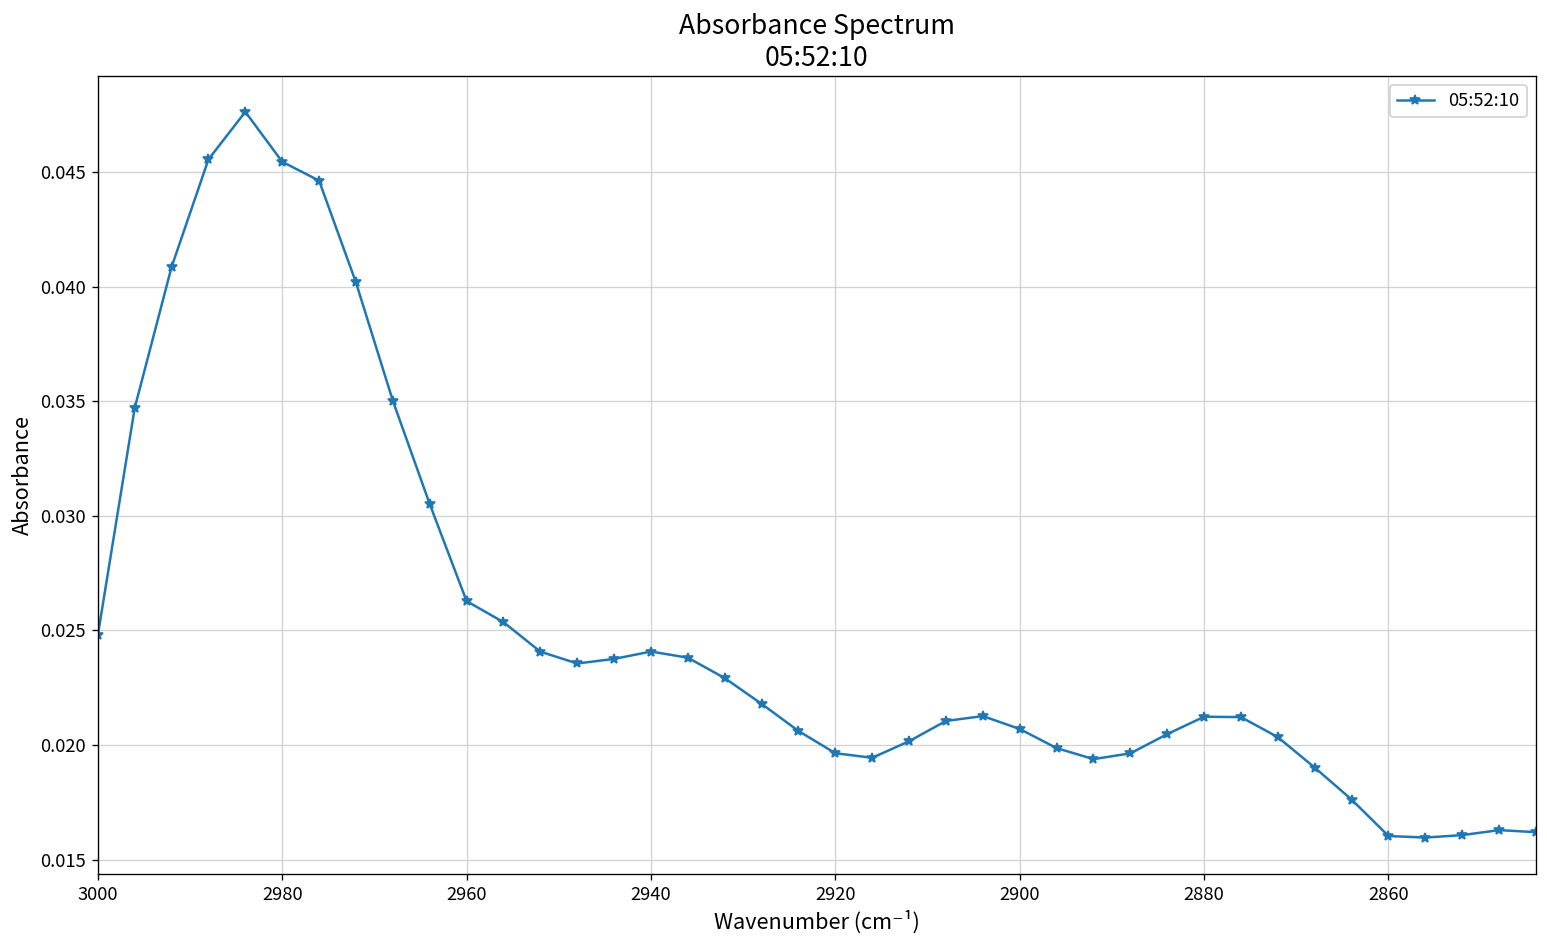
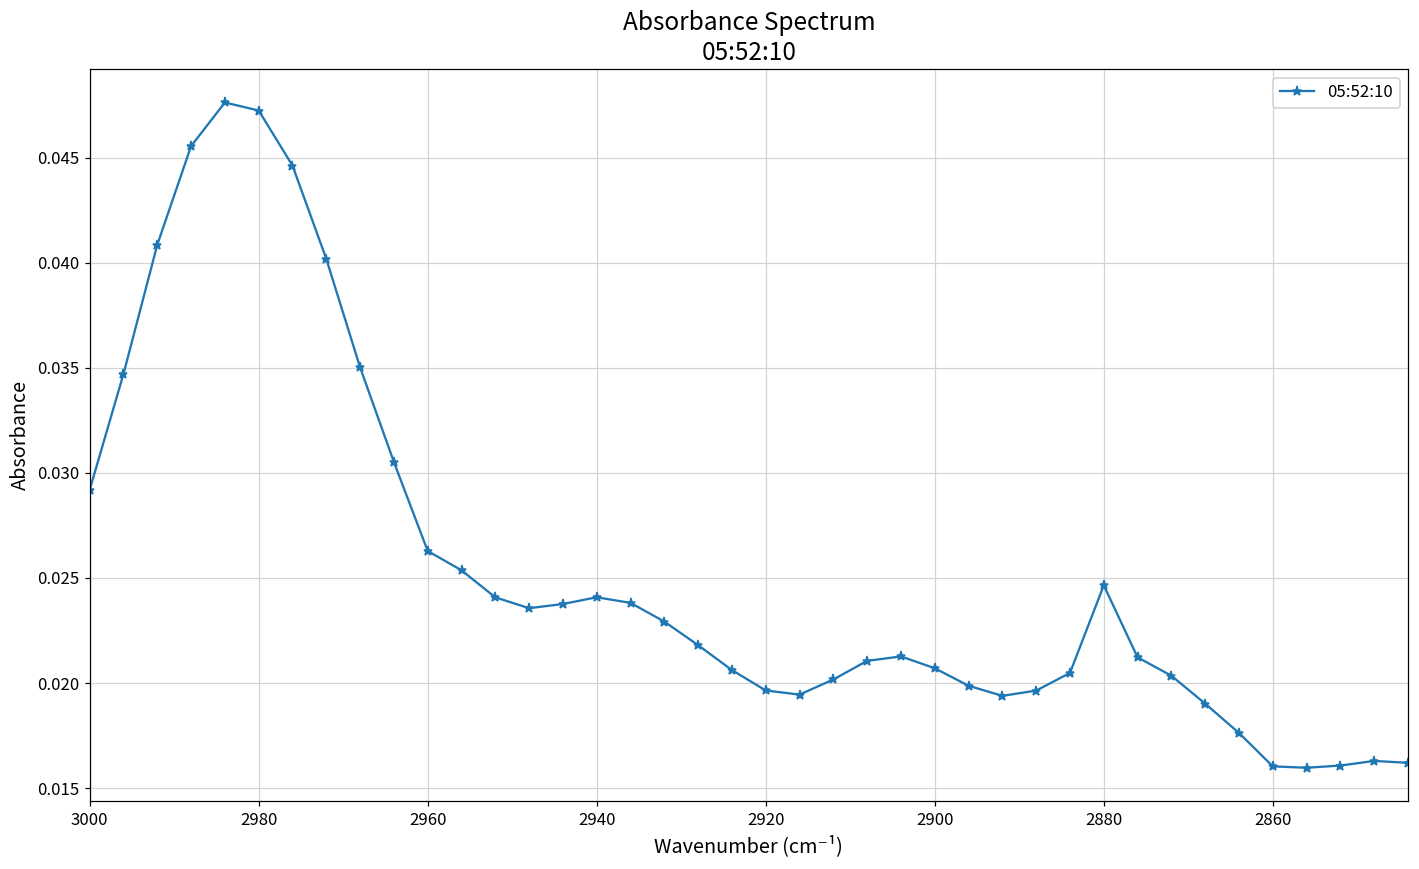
  {
-   "3000": 0.0248,
-   "2980": 0.0454,
+   "3000": 0.0292,
+   "2980": 0.0472,
    "2960": 0.0263,
    "2940": 0.0241,
    "2920": 0.0196,
    "2900": 0.0207,
-   "2880": 0.0212,
+   "2880": 0.0246,
    "2860": 0.0160
  }
